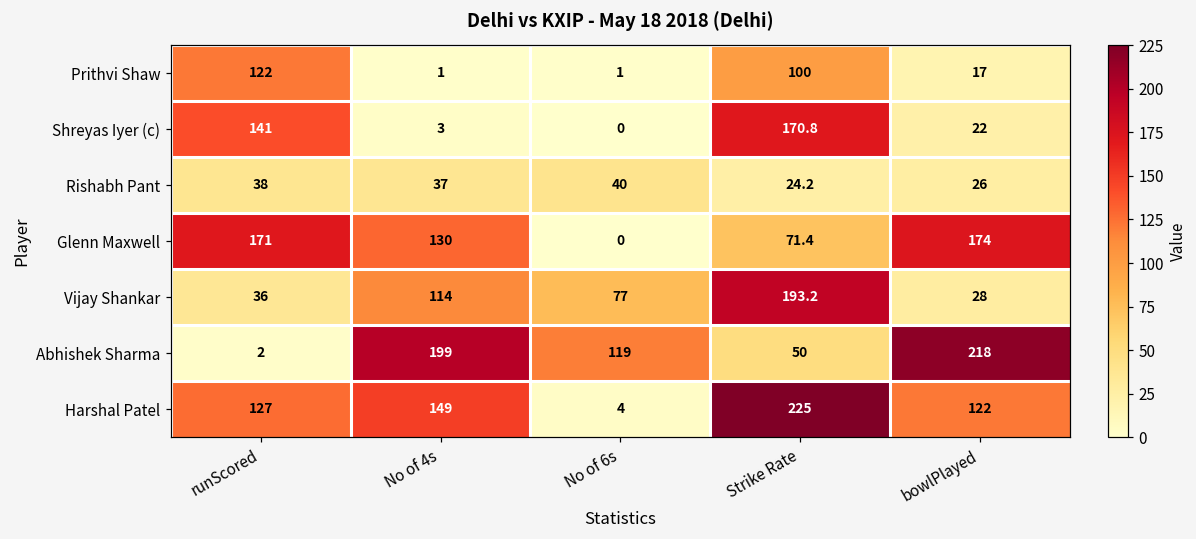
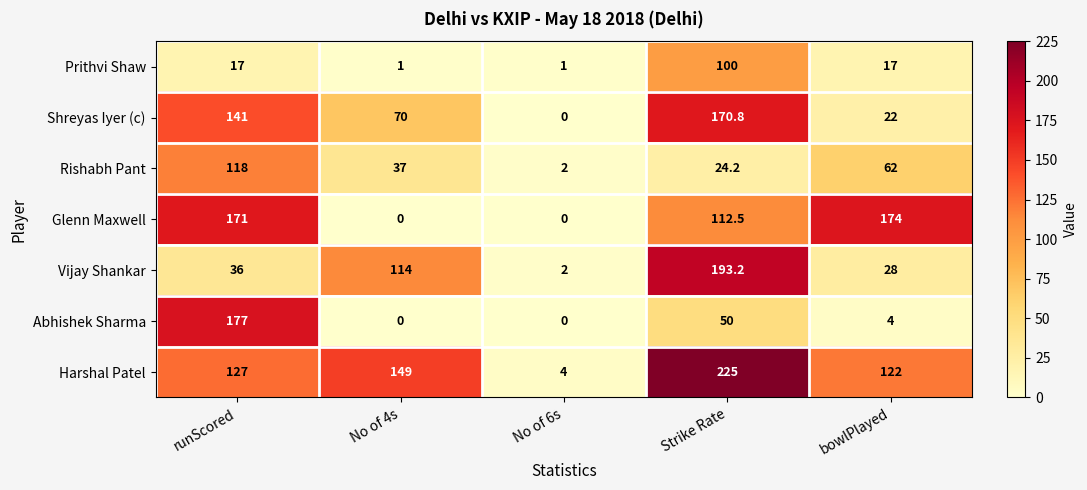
  {
    "Prithvi Shaw": {
-     "runScored": 122,
+     "runScored": 17,
      "No of 4s": 1,
      "No of 6s": 1,
      "Strike Rate": 100,
      "bowlPlayed": 17
    },
    "Shreyas Iyer (c)": {
      "runScored": 141,
-     "No of 4s": 3,
+     "No of 4s": 70,
      "No of 6s": 0,
      "Strike Rate": 170.8,
      "bowlPlayed": 22
    },
    "Rishabh Pant": {
-     "runScored": 38,
+     "runScored": 118,
      "No of 4s": 37,
-     "No of 6s": 40,
+     "No of 6s": 2,
      "Strike Rate": 24.2,
-     "bowlPlayed": 26
+     "bowlPlayed": 62
    },
    "Glenn Maxwell": {
      "runScored": 171,
-     "No of 4s": 130,
+     "No of 4s": 0,
      "No of 6s": 0,
-     "Strike Rate": 71.4,
+     "Strike Rate": 112.5,
      "bowlPlayed": 174
    },
    "Vijay Shankar": {
      "runScored": 36,
      "No of 4s": 114,
-     "No of 6s": 77,
+     "No of 6s": 2,
      "Strike Rate": 193.2,
      "bowlPlayed": 28
    },
    "Abhishek Sharma": {
-     "runScored": 2,
-     "No of 4s": 199,
-     "No of 6s": 119,
+     "runScored": 177,
+     "No of 4s": 0,
+     "No of 6s": 0,
      "Strike Rate": 50,
-     "bowlPlayed": 218
+     "bowlPlayed": 4
    },
    "Harshal Patel": {
      "runScored": 127,
      "No of 4s": 149,
      "No of 6s": 4,
      "Strike Rate": 225,
      "bowlPlayed": 122
    }
  }
